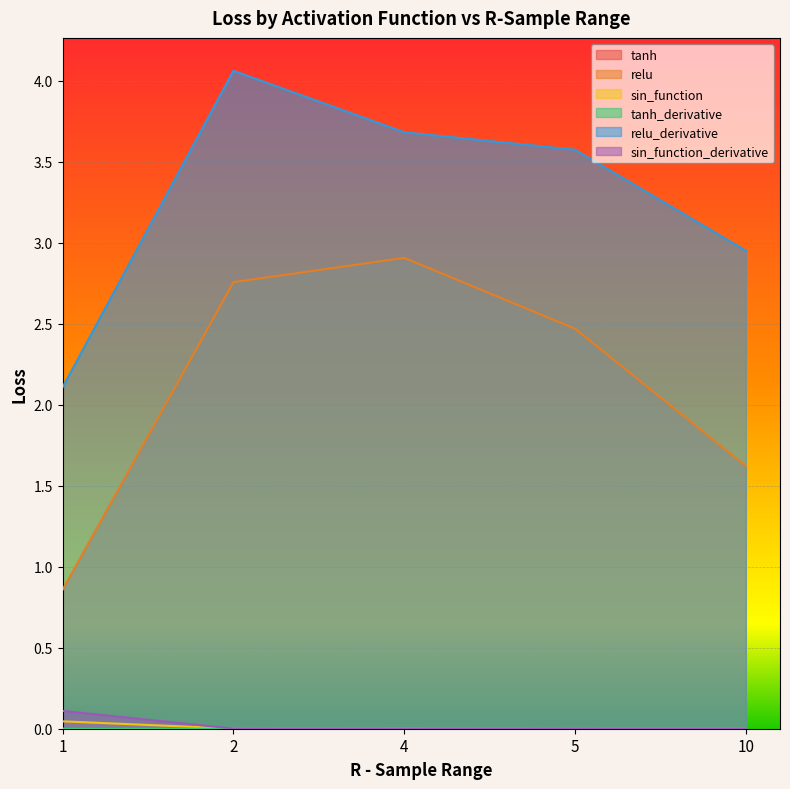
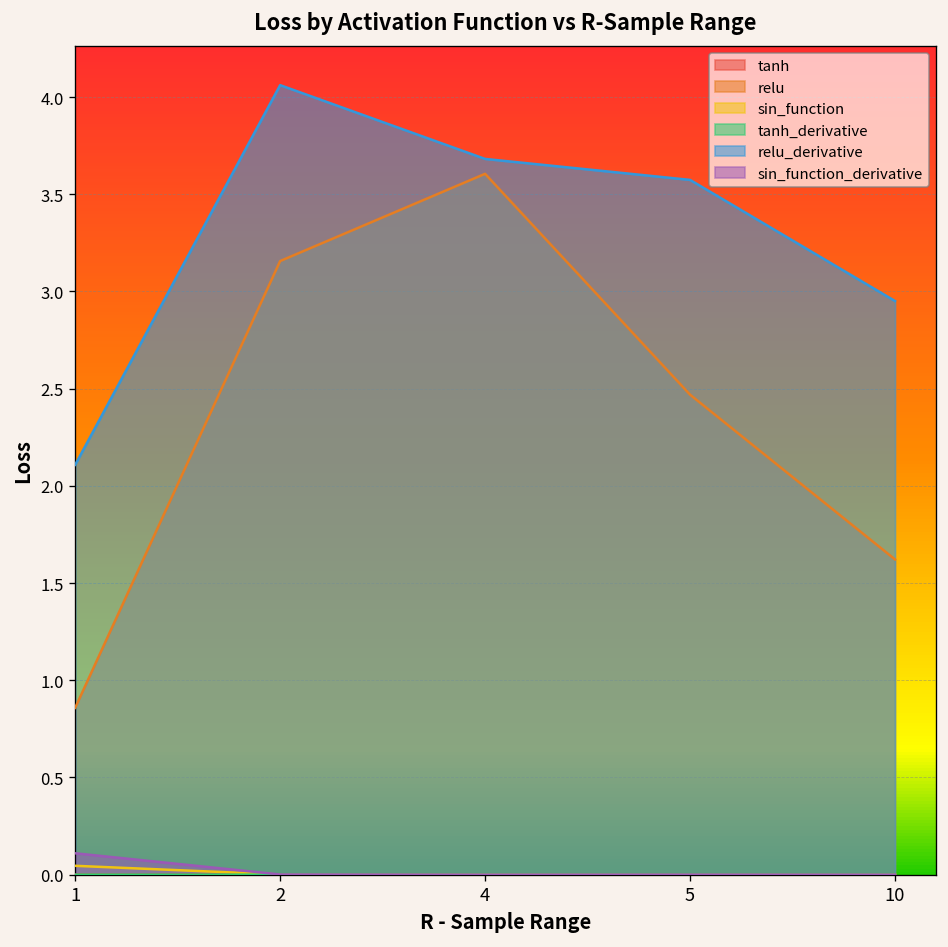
  {
    "tanh_derivative": {
      "1": 0.00
    },
    "relu": {
      "1": 0.86,
-     "2": 2.76,
-     "4": 2.91,
+     "2": 3.16,
+     "4": 3.61,
      "5": 2.47,
      "10": 1.62
    },
    "sin_function": {
      "1": 0.05
    },
    "relu_derivative": {
      "1": 2.11,
      "2": 4.06,
      "4": 3.68,
      "5": 3.57,
      "10": 2.95
    },
    "sin_function_derivative": {
      "1": 0.11
    }
  }
